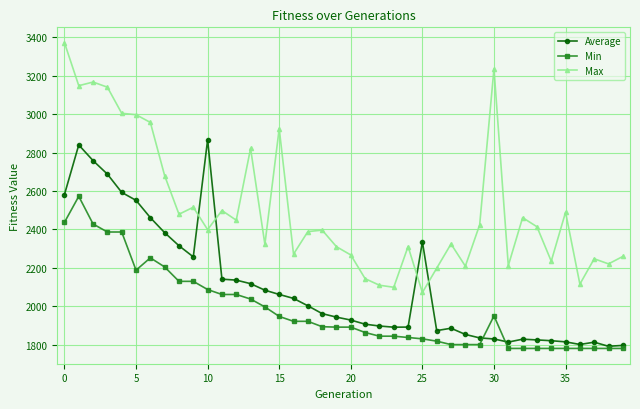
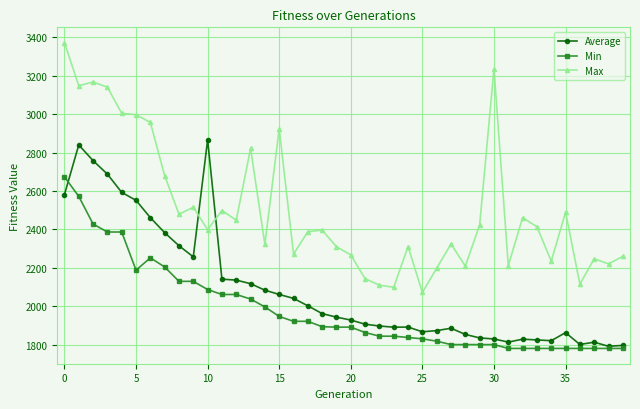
  {
    "Average": {
      "0": 2580,
      "5": 2550,
      "10": 2870,
      "15": 2060,
      "20": 1930,
-     "25": 2340,
+     "25": 1870,
      "30": 1830,
-     "35": 1810
+     "35": 1860
    },
    "Min": {
-     "0": 2440,
+     "0": 2670,
      "5": 2190,
      "10": 2090,
      "15": 1950,
      "20": 1890,
      "25": 1830,
-     "30": 1950,
+     "30": 1800,
      "35": 1780
    },
    "Max": {
      "0": 3370,
      "5": 3000,
      "10": 2400,
      "15": 2930,
      "20": 2270,
      "25": 2070,
      "30": 3240,
      "35": 2490
    }
  }
